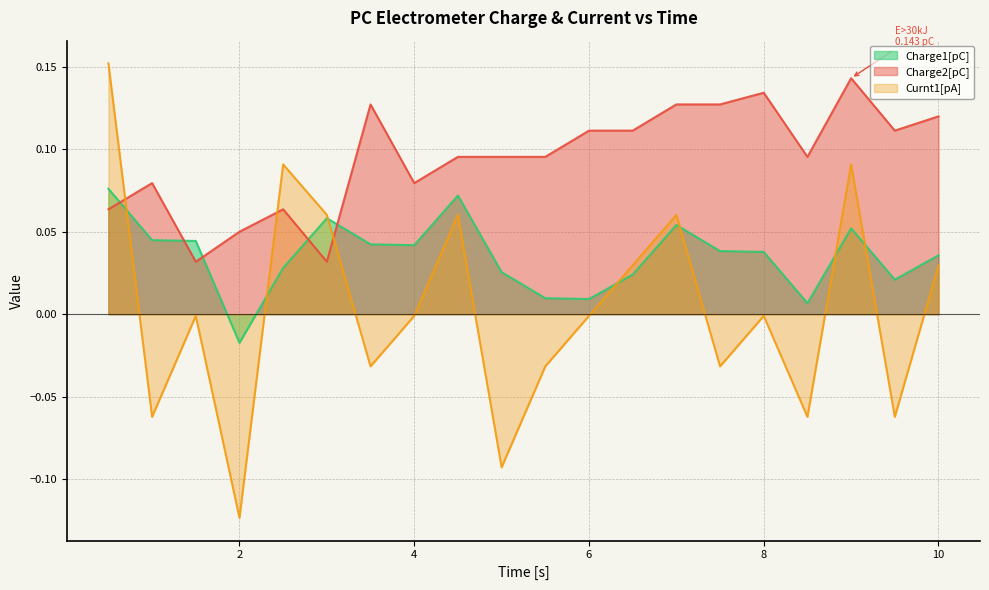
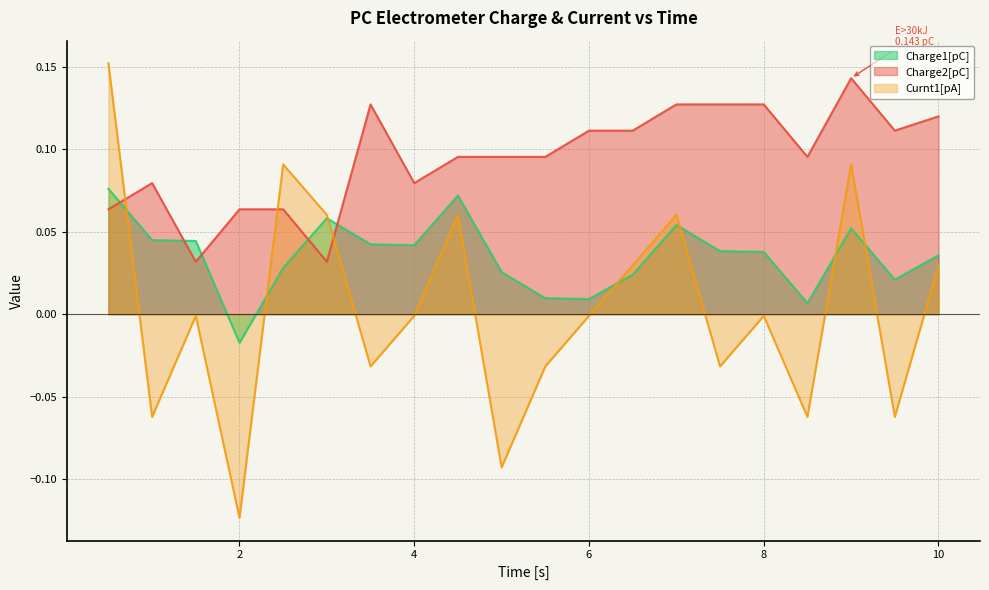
  {
    "Charge2[pC]": {
-     "2": 0.050,
+     "2": 0.064,
      "4": 0.079,
      "6": 0.111,
-     "8": 0.134,
+     "8": 0.127,
      "10": 0.120
    }
  }
